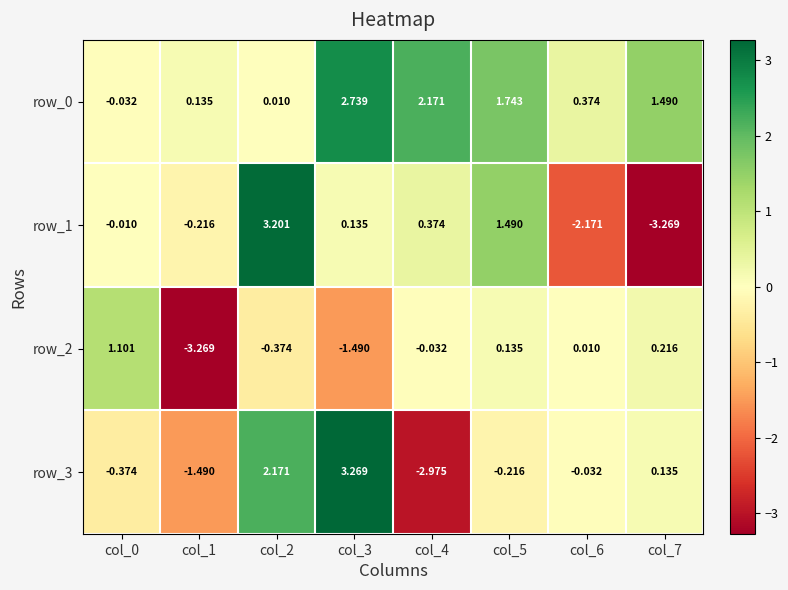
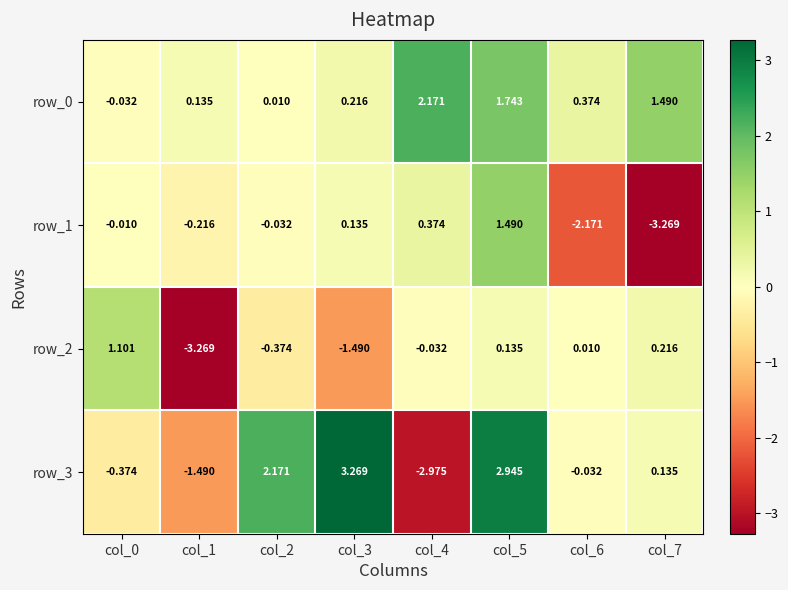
  {
    "row_0": {
      "col_0": -0.032,
      "col_1": 0.135,
      "col_2": 0.010,
-     "col_3": 2.739,
+     "col_3": 0.216,
      "col_4": 2.171,
      "col_5": 1.743,
      "col_6": 0.374,
      "col_7": 1.490
    },
    "row_1": {
      "col_0": -0.010,
      "col_1": -0.216,
-     "col_2": 3.201,
+     "col_2": -0.032,
      "col_3": 0.135,
      "col_4": 0.374,
      "col_5": 1.490,
      "col_6": -2.171,
      "col_7": -3.269
    },
    "row_2": {
      "col_0": 1.101,
      "col_1": -3.269,
      "col_2": -0.374,
      "col_3": -1.490,
      "col_4": -0.032,
      "col_5": 0.135,
      "col_6": 0.010,
      "col_7": 0.216
    },
    "row_3": {
      "col_0": -0.374,
      "col_1": -1.490,
      "col_2": 2.171,
      "col_3": 3.269,
      "col_4": -2.975,
-     "col_5": -0.216,
+     "col_5": 2.945,
      "col_6": -0.032,
      "col_7": 0.135
    }
  }
